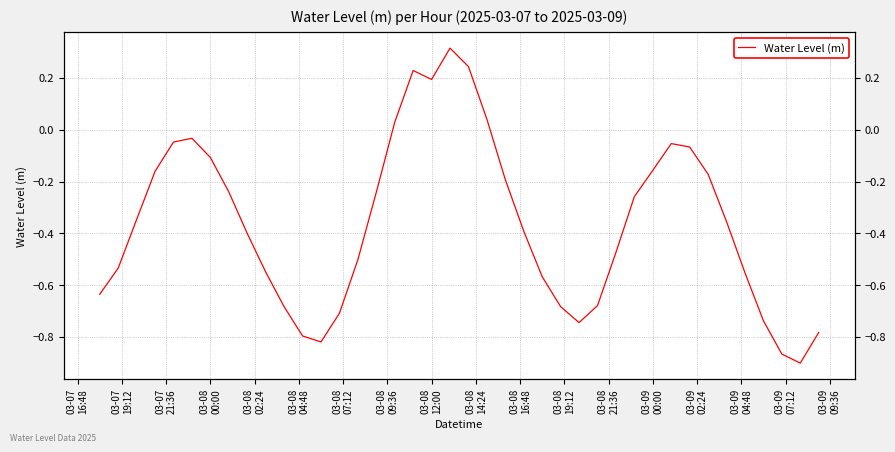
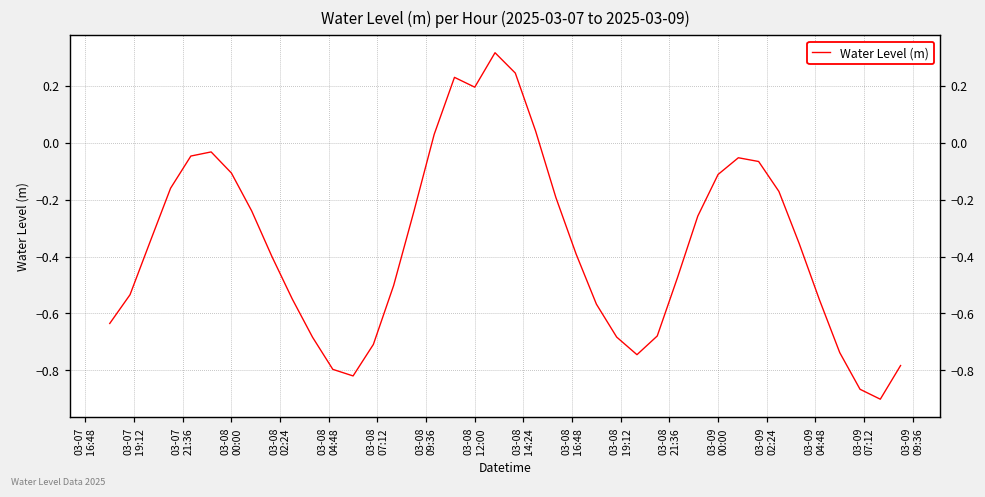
  {
    "03-08 00:00": -0.11,
    "03-08 12:00": 0.19,
-   "03-09 00:00": -0.16
+   "03-09 00:00": -0.11
  }
